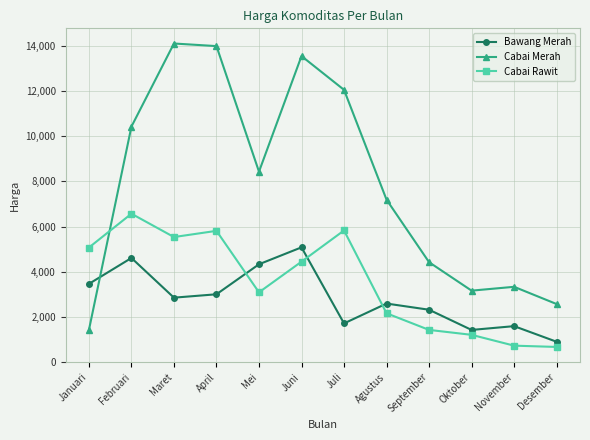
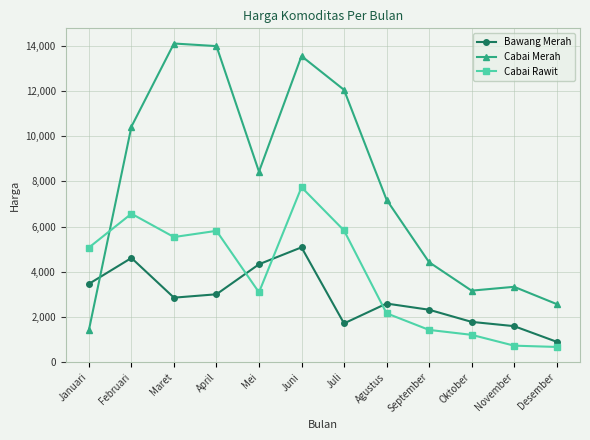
  {
    "Bawang Merah": {
      "Januari": "3,500",
      "Februari": "4,600",
      "Maret": "2,800",
      "April": "3,000",
      "Mei": "4,300",
      "Juni": "5,100",
      "Juli": "1,700",
      "Agustus": "2,600",
      "September": "2,300",
-     "Oktober": "1,400",
+     "Oktober": "1,800",
      "November": "1,600",
      "Desember": "900"
    },
    "Cabai Merah": {
      "Januari": "1,400",
      "Februari": "10,400",
      "Maret": "14,100",
      "April": "14,000",
      "Mei": "8,400",
      "Juni": "13,600",
      "Juli": "12,100",
      "Agustus": "7,200",
      "September": "4,400",
      "Oktober": "3,200",
      "November": "3,300",
      "Desember": "2,600"
    },
    "Cabai Rawit": {
      "Januari": "5,100",
      "Februari": "6,600",
      "Maret": "5,500",
      "April": "5,800",
      "Mei": "3,100",
-     "Juni": "4,400",
+     "Juni": "7,700",
      "Juli": "5,800",
      "Agustus": "2,200",
      "September": "1,400",
      "Oktober": "1,200",
      "November": "700",
      "Desember": "700"
    }
  }
